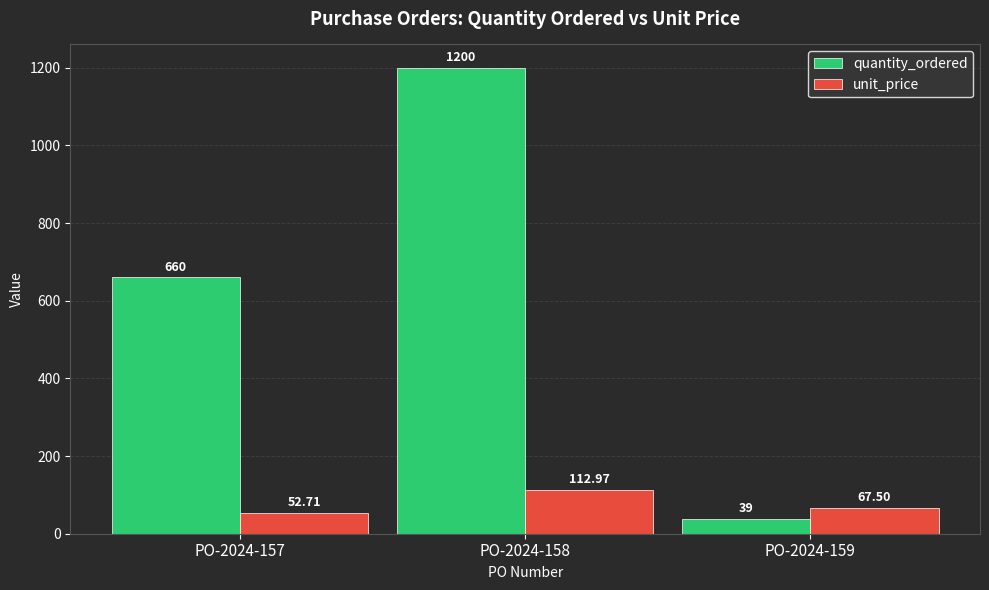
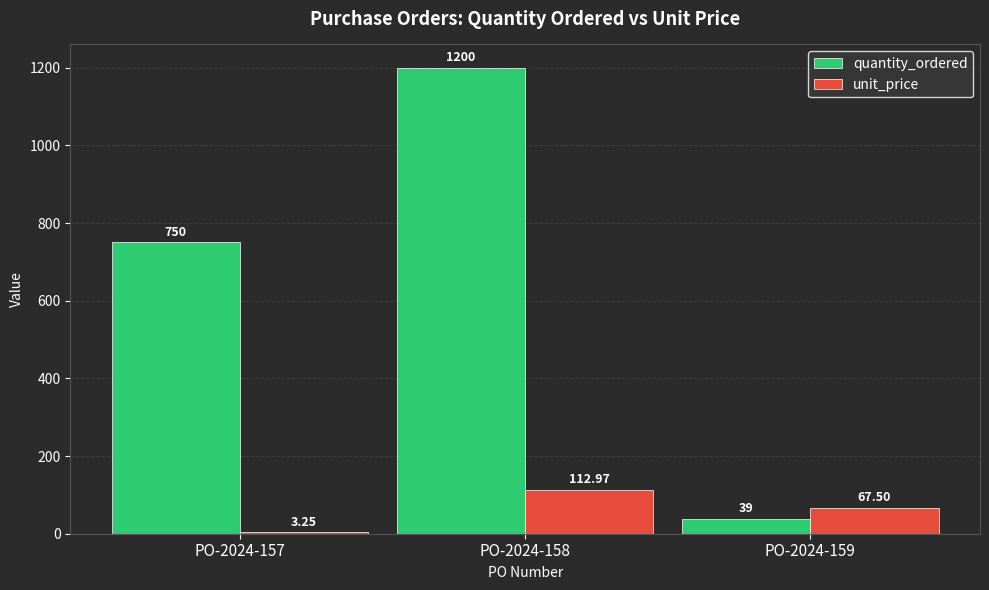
  {
    "quantity_ordered": {
-     "PO-2024-157": 660,
+     "PO-2024-157": 750,
      "PO-2024-158": 1200,
      "PO-2024-159": 39
    },
    "unit_price": {
-     "PO-2024-157": 52.71,
+     "PO-2024-157": 3.25,
      "PO-2024-158": 112.97,
      "PO-2024-159": 67.50
    }
  }
